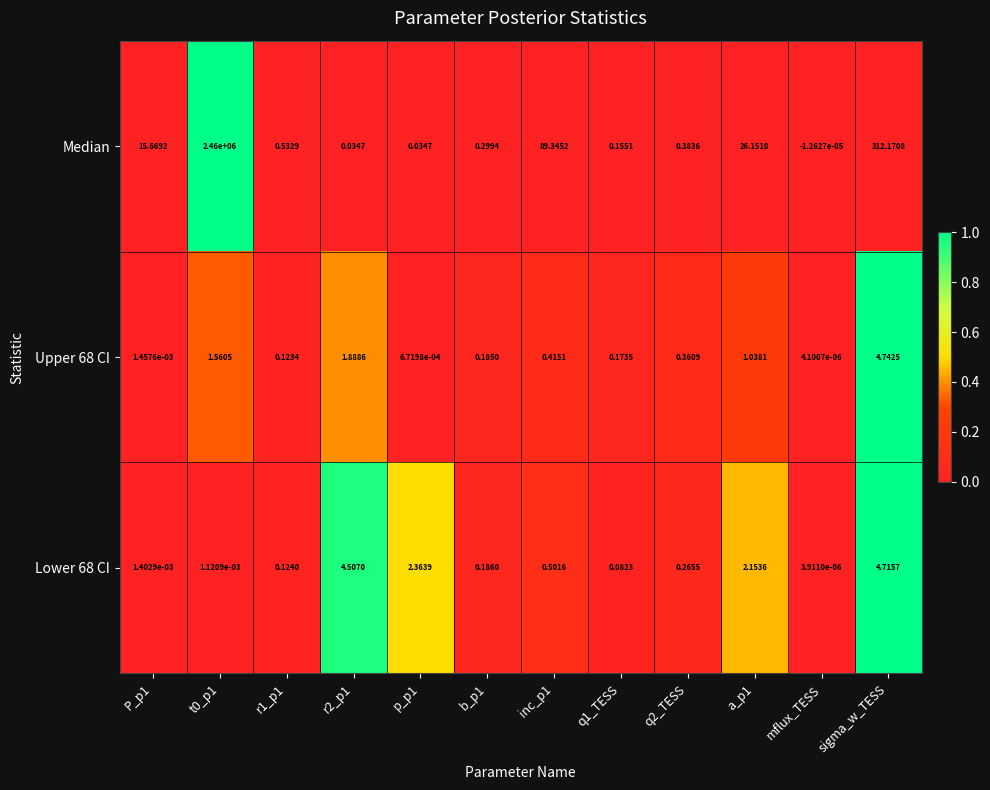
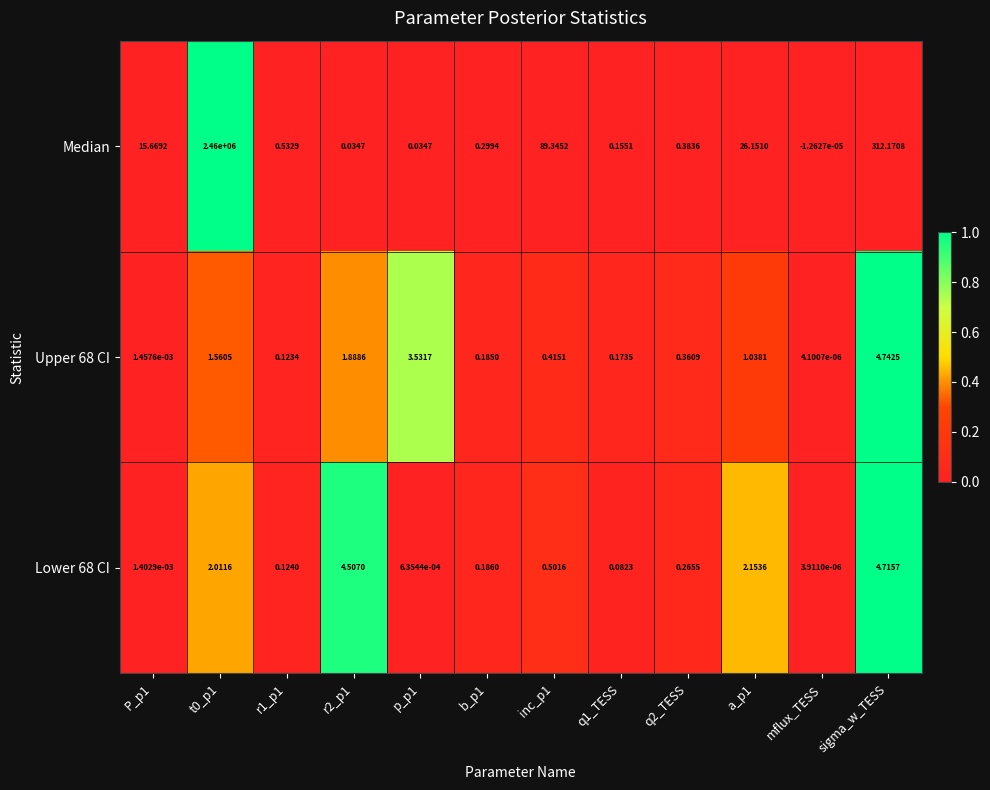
  {
    "Median": {
      "P_p1": "15.6692",
      "t0_p1": "2.46e+06",
      "r1_p1": "0.5329",
      "r2_p1": "0.0347",
      "p_p1": "0.0347",
      "b_p1": "0.2994",
      "inc_p1": "89.3452",
      "q1_TESS": "0.1551",
      "q2_TESS": "0.3836",
      "a_p1": "26.1510",
      "mflux_TESS": "-1.2627e-05",
      "sigma_w_TESS": "312.1708"
    },
    "Upper 68 CI": {
      "P_p1": "1.4576e-03",
      "t0_p1": "1.5605",
      "r1_p1": "0.1234",
      "r2_p1": "1.8886",
-     "p_p1": "6.7198e-04",
+     "p_p1": "3.5317",
      "b_p1": "0.1850",
      "inc_p1": "0.4151",
      "q1_TESS": "0.1735",
      "q2_TESS": "0.3609",
      "a_p1": "1.0381",
      "mflux_TESS": "4.1007e-06",
      "sigma_w_TESS": "4.7425"
    },
    "Lower 68 CI": {
      "P_p1": "1.4029e-03",
-     "t0_p1": "1.1209e-03",
+     "t0_p1": "2.0116",
      "r1_p1": "0.1240",
      "r2_p1": "4.5070",
-     "p_p1": "2.3639",
+     "p_p1": "6.3544e-04",
      "b_p1": "0.1860",
      "inc_p1": "0.5016",
      "q1_TESS": "0.0823",
      "q2_TESS": "0.2655",
      "a_p1": "2.1536",
      "mflux_TESS": "3.9110e-06",
      "sigma_w_TESS": "4.7157"
    }
  }
